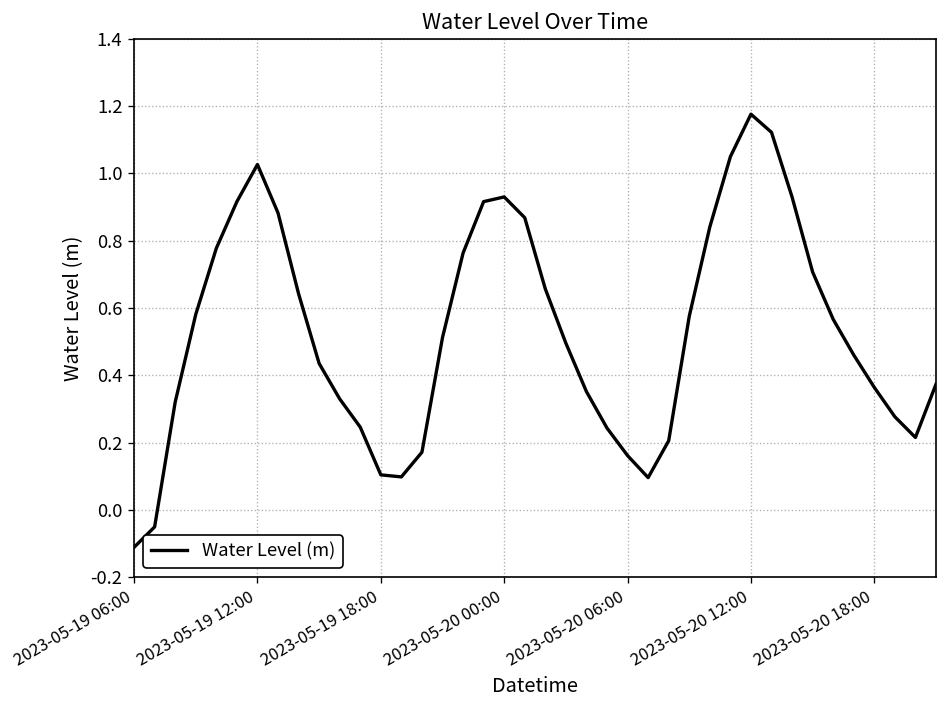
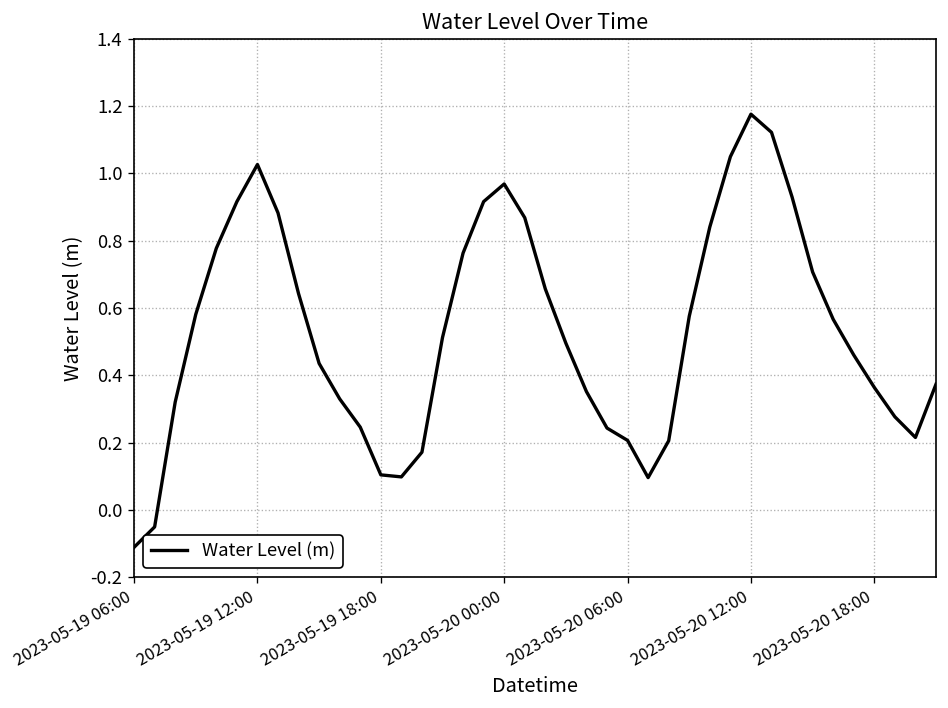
  {
    "2023-05-19 06:00": -0.11,
    "2023-05-19 12:00": 1.03,
    "2023-05-19 18:00": 0.10,
-   "2023-05-20 00:00": 0.93,
-   "2023-05-20 06:00": 0.16,
+   "2023-05-20 00:00": 0.97,
+   "2023-05-20 06:00": 0.21,
    "2023-05-20 12:00": 1.18,
    "2023-05-20 18:00": 0.36
  }
